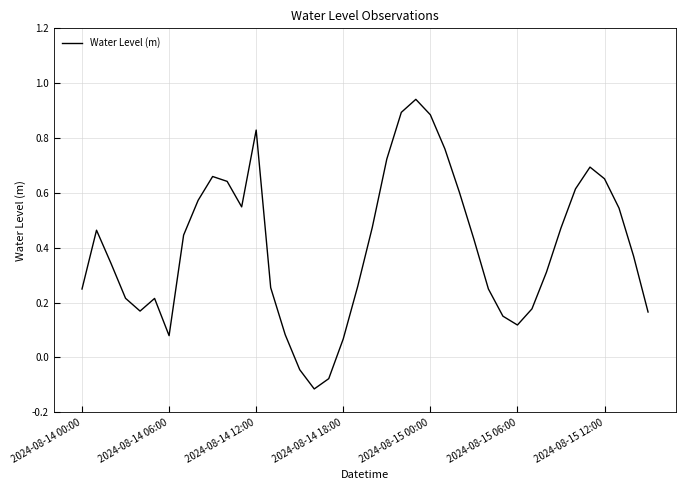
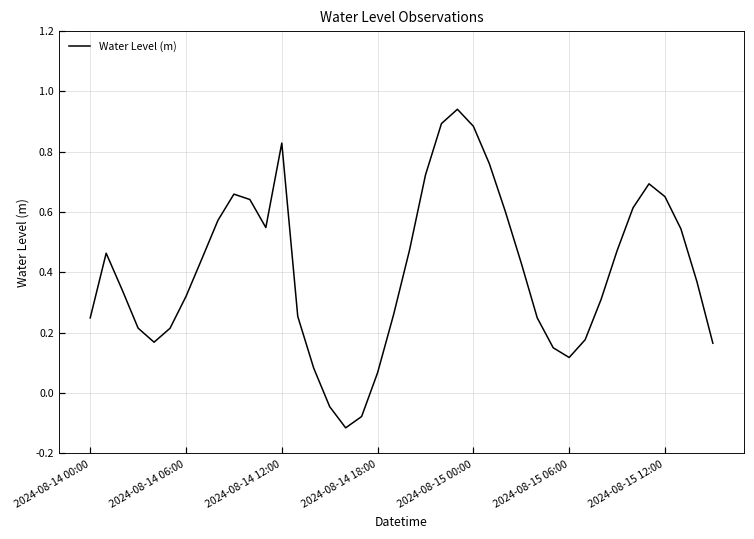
  {
    "2024-08-14 00:00": 0.25,
-   "2024-08-14 06:00": 0.08,
+   "2024-08-14 06:00": 0.32,
    "2024-08-14 12:00": 0.83,
    "2024-08-14 18:00": 0.07,
    "2024-08-15 00:00": 0.88,
    "2024-08-15 06:00": 0.12,
    "2024-08-15 12:00": 0.65
  }
